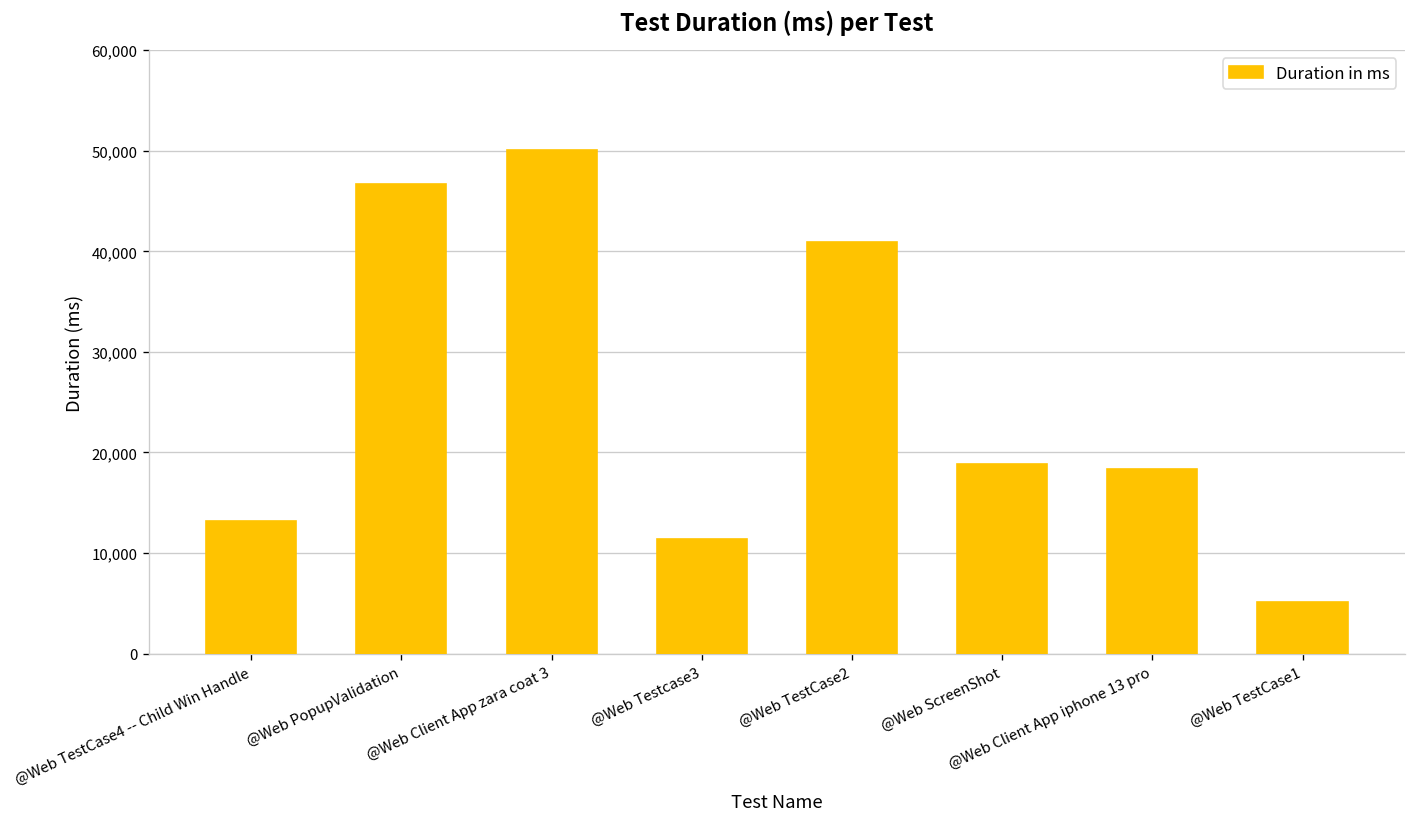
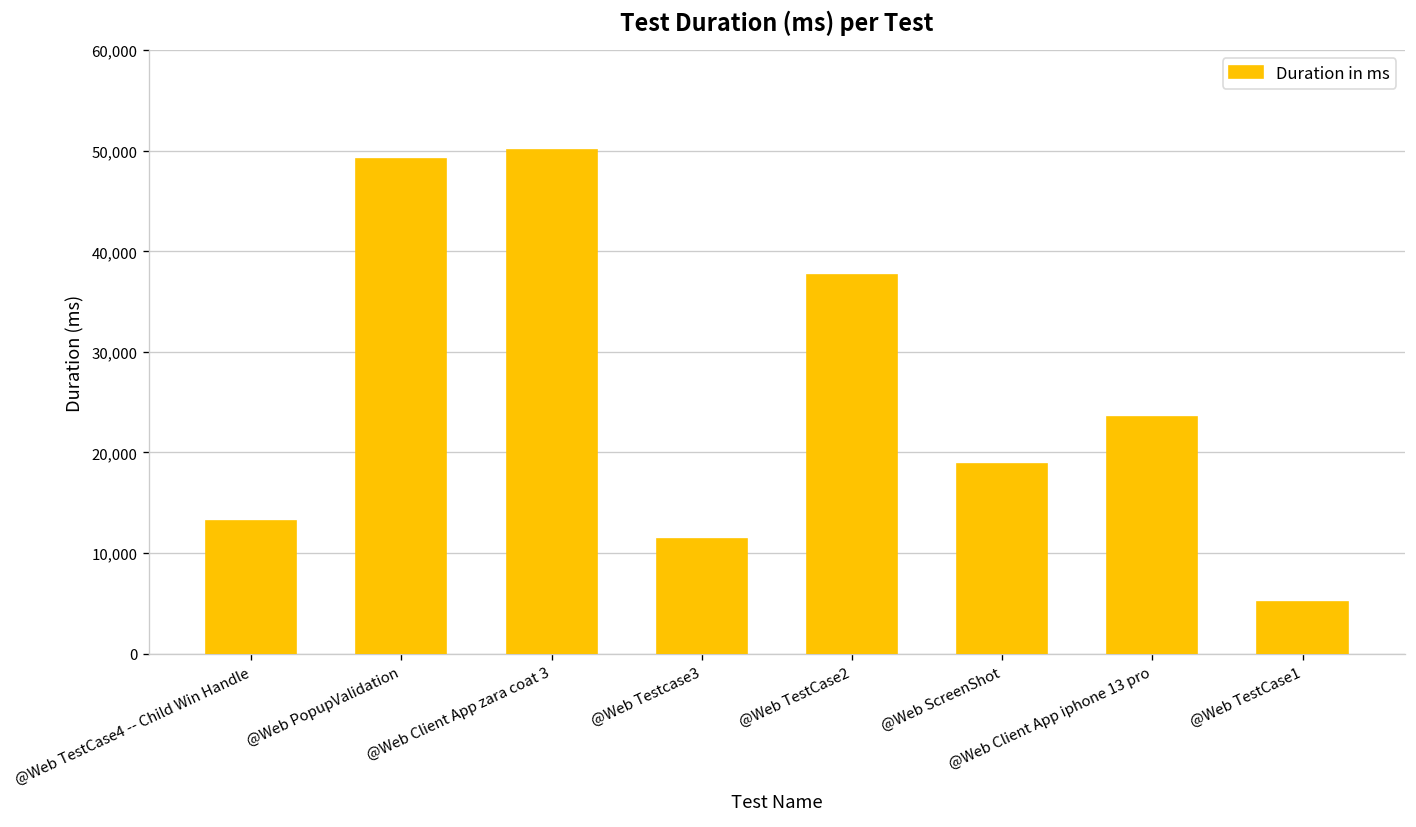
  {
    "@Web TestCase4 -- Child Win Handle": "13,000",
-   "@Web PopupValidation": "47,000",
+   "@Web PopupValidation": "49,000",
    "@Web Client App zara coat 3": "50,000",
    "@Web Testcase3": "11,000",
-   "@Web TestCase2": "41,000",
+   "@Web TestCase2": "38,000",
    "@Web ScreenShot": "19,000",
-   "@Web Client App iphone 13 pro": "18,000",
+   "@Web Client App iphone 13 pro": "23,000",
    "@Web TestCase1": "5,000"
  }
